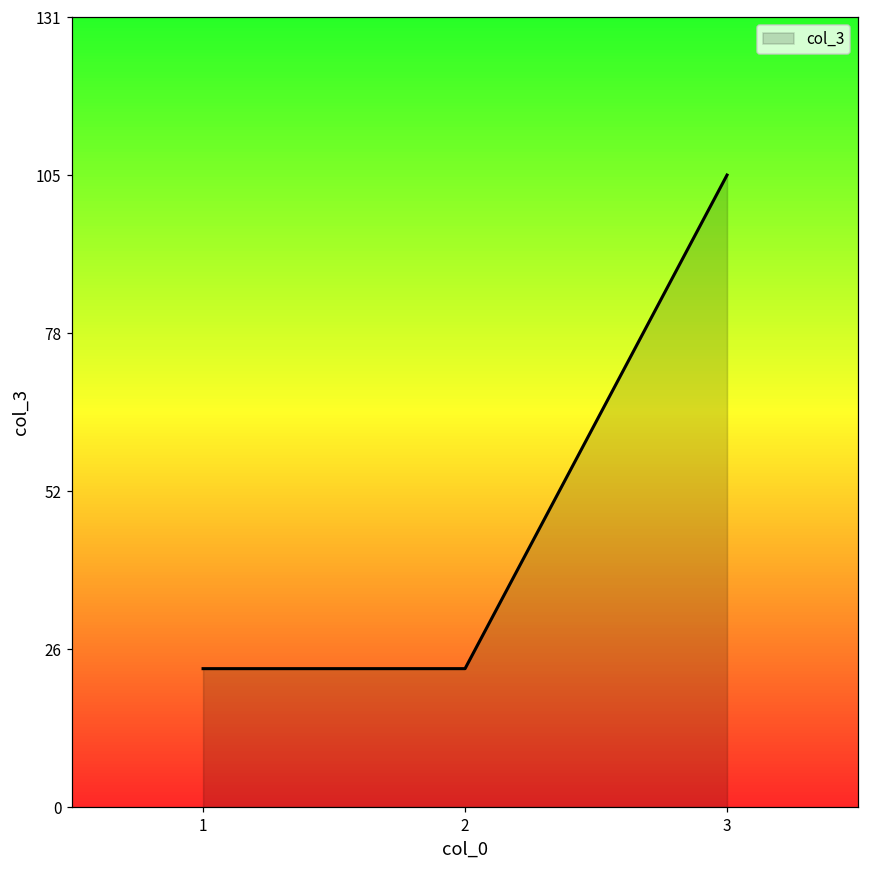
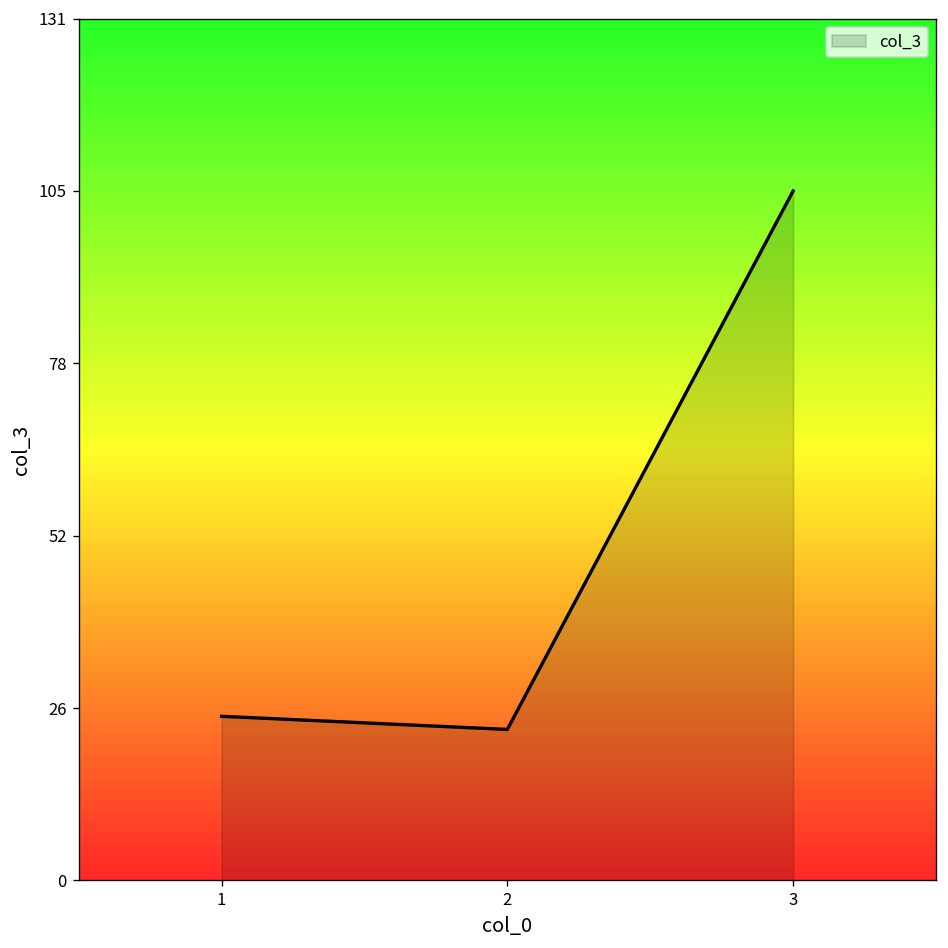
  {
-   "1": 23,
+   "1": 25,
    "2": 23,
    "3": 105
  }
